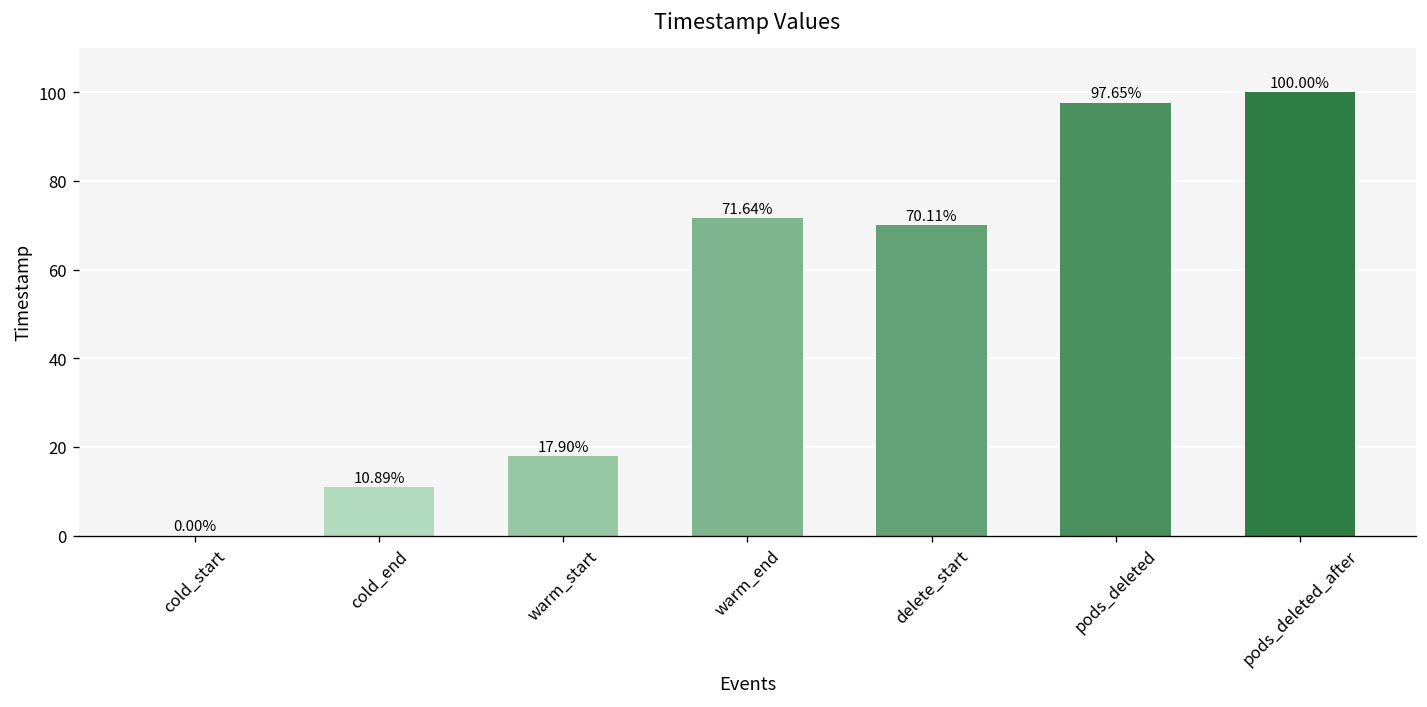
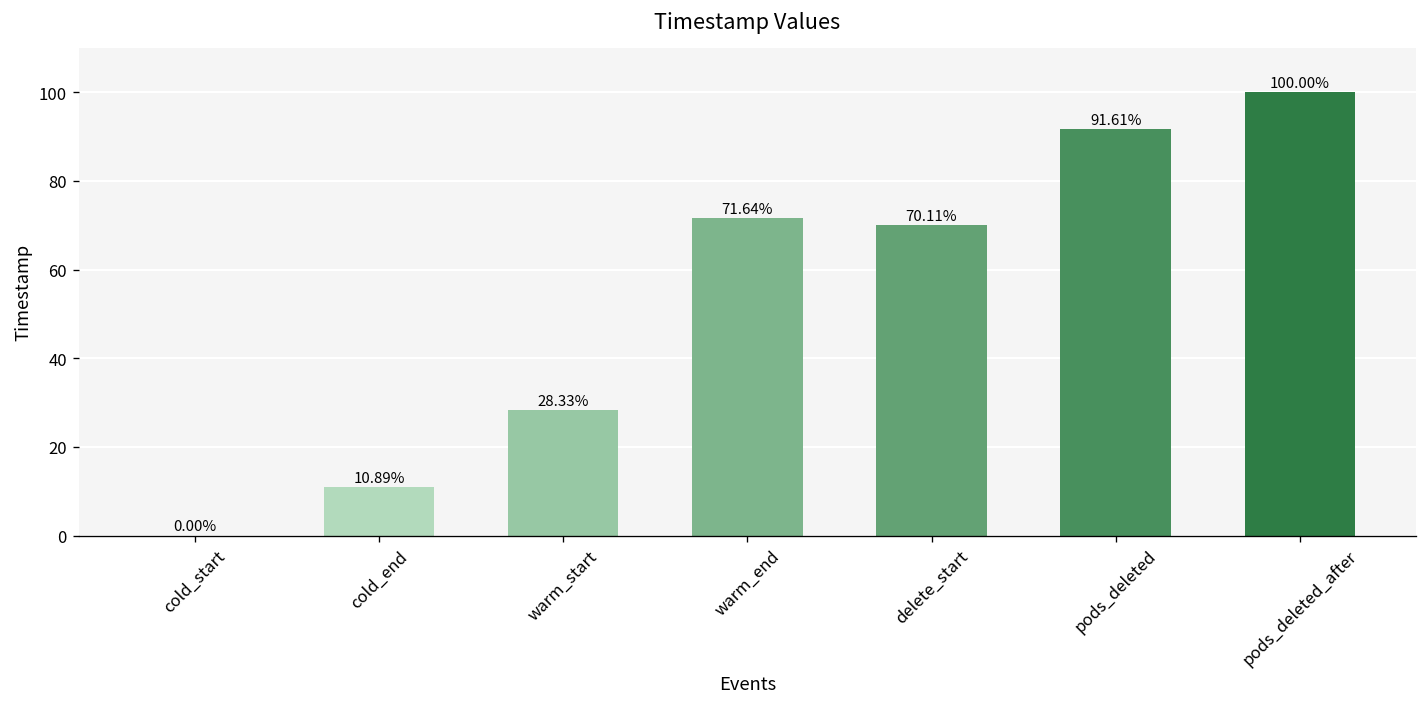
  {
    "cold_start": "0.00%",
    "cold_end": "10.89%",
-   "warm_start": "17.90%",
+   "warm_start": "28.33%",
    "warm_end": "71.64%",
    "delete_start": "70.11%",
-   "pods_deleted": "97.65%",
+   "pods_deleted": "91.61%",
    "pods_deleted_after": "100.00%"
  }
